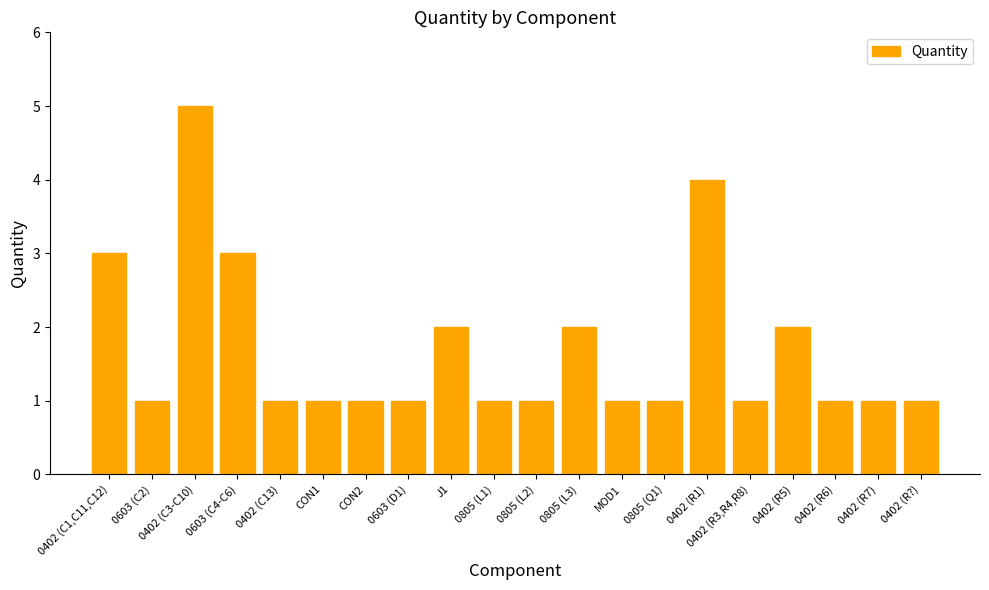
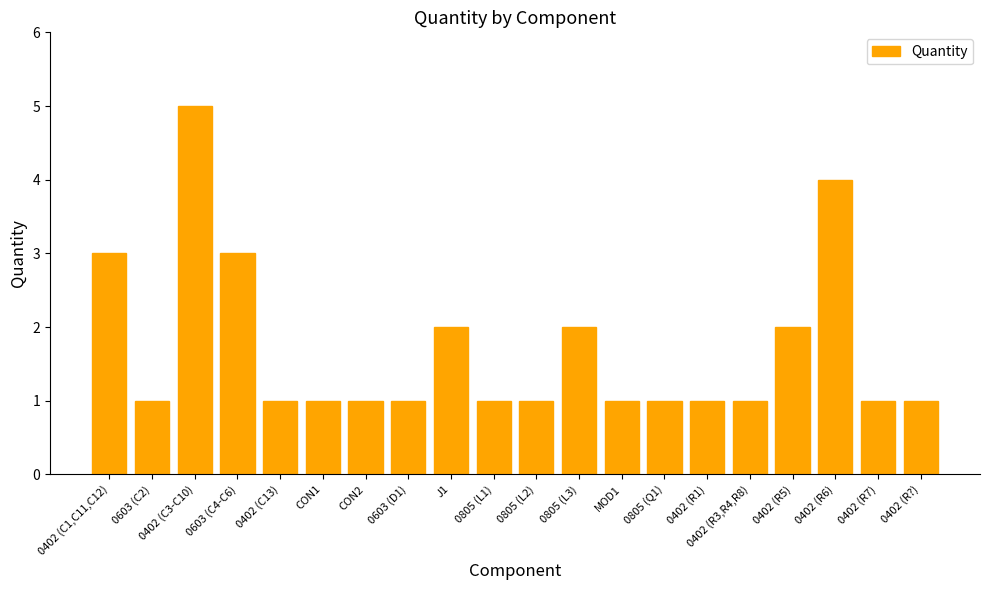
  {
    "0402 (C1,C11,C12)": 3,
    "0603 (C2)": 1,
    "0402 (C3-C10)": 5,
    "0603 (C4-C6)": 3,
    "0402 (C13)": 1,
    "CON1": 1,
    "CON2": 1,
    "0603 (D1)": 1,
    "J1": 2,
    "0805 (L1)": 1,
    "0805 (L2)": 1,
    "0805 (L3)": 2,
    "MOD1": 1,
    "0805 (Q1)": 1,
-   "0402 (R1)": 4,
+   "0402 (R1)": 1,
    "0402 (R3,R4,R8)": 1,
    "0402 (R5)": 2,
-   "0402 (R6)": 1,
+   "0402 (R6)": 4,
    "0402 (R7)": 1,
    "0402 (R?)": 1
  }
